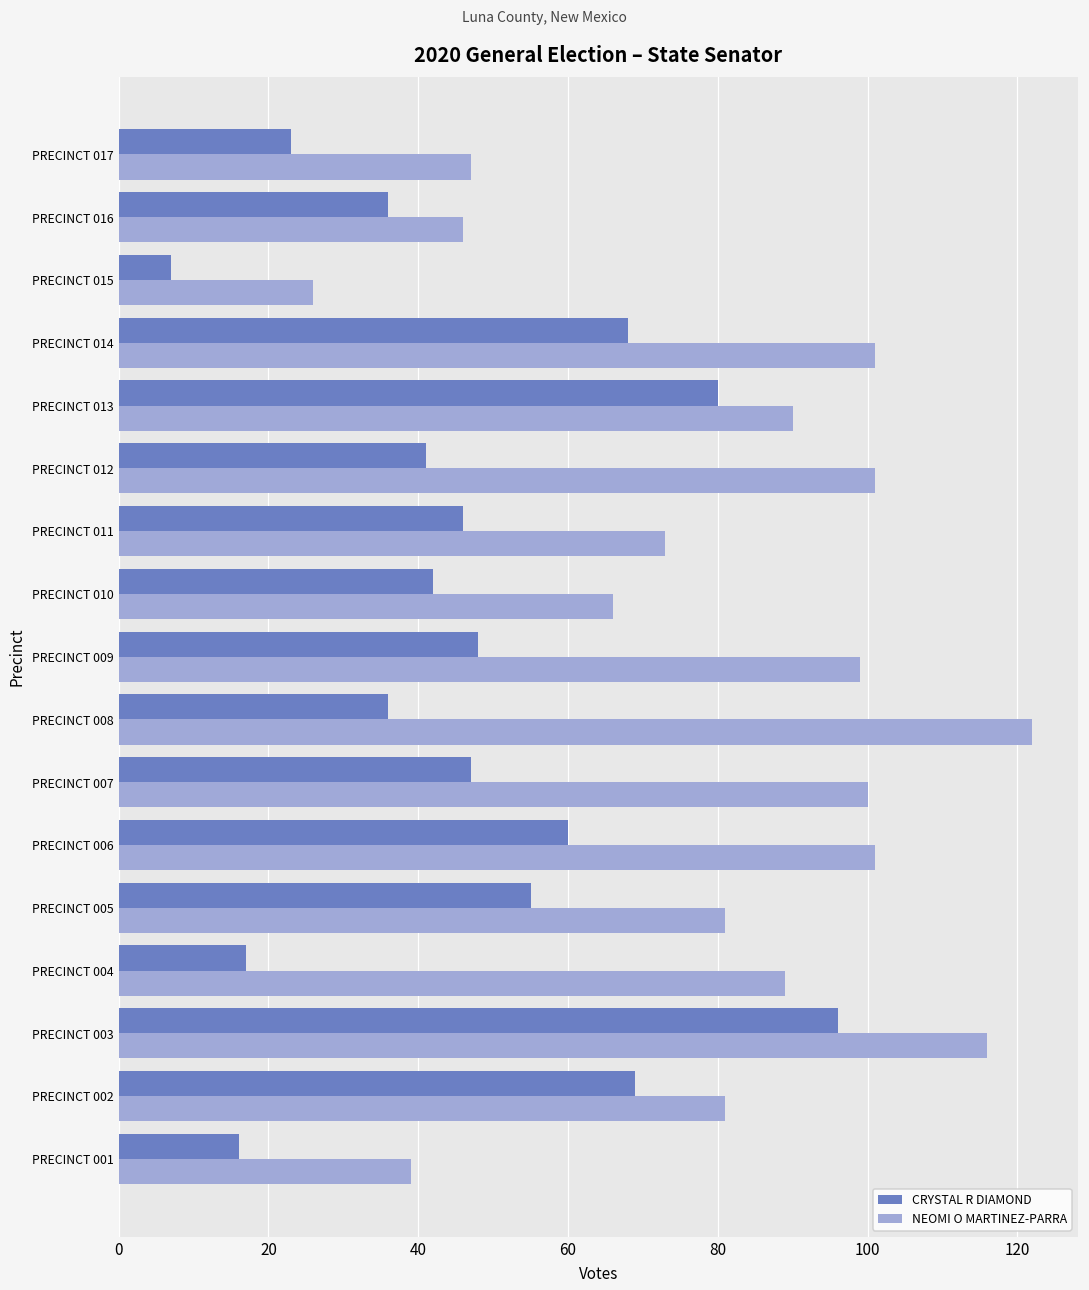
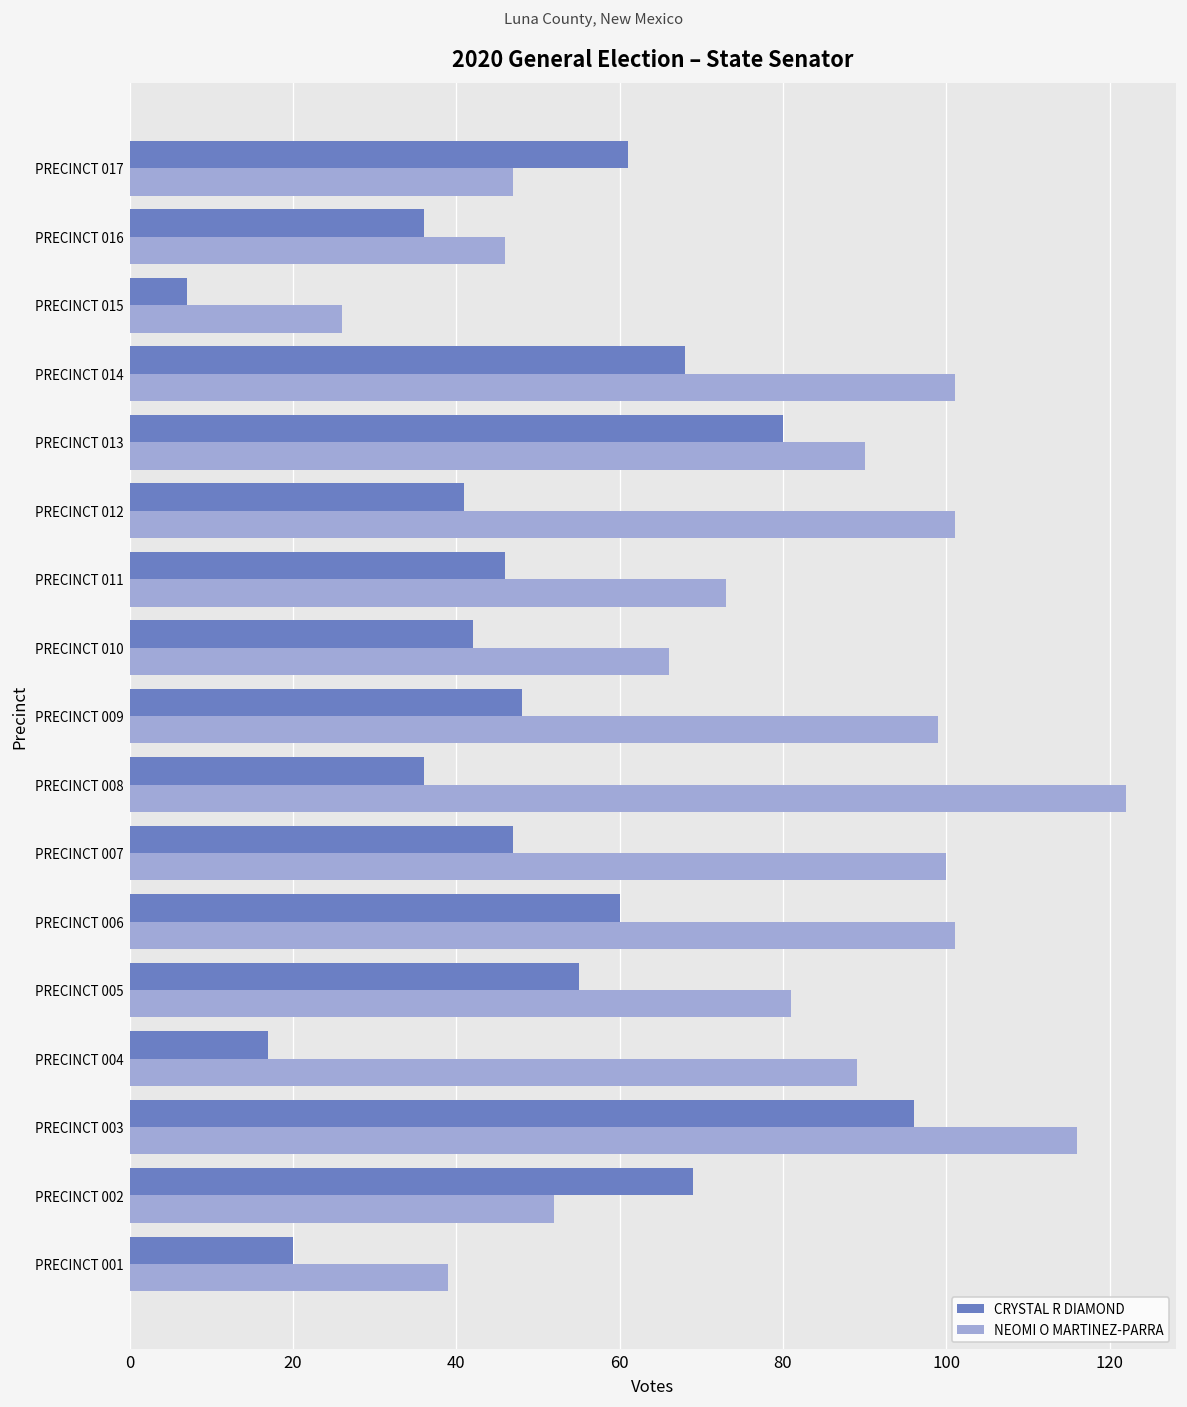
  {
    "CRYSTAL R DIAMOND": {
-     "PRECINCT 017": 23,
+     "PRECINCT 017": 61,
      "PRECINCT 016": 36,
      "PRECINCT 015": 7,
      "PRECINCT 014": 68,
      "PRECINCT 013": 80,
      "PRECINCT 012": 41,
      "PRECINCT 011": 46,
      "PRECINCT 010": 42,
      "PRECINCT 009": 48,
      "PRECINCT 008": 36,
      "PRECINCT 007": 47,
      "PRECINCT 006": 60,
      "PRECINCT 005": 55,
      "PRECINCT 004": 17,
      "PRECINCT 003": 96,
      "PRECINCT 002": 69,
-     "PRECINCT 001": 16
+     "PRECINCT 001": 20
    },
    "NEOMI O MARTINEZ-PARRA": {
      "PRECINCT 017": 47,
      "PRECINCT 016": 46,
      "PRECINCT 015": 26,
      "PRECINCT 014": 101,
      "PRECINCT 013": 90,
      "PRECINCT 012": 101,
      "PRECINCT 011": 73,
      "PRECINCT 010": 66,
      "PRECINCT 009": 99,
      "PRECINCT 008": 122,
      "PRECINCT 007": 100,
      "PRECINCT 006": 101,
      "PRECINCT 005": 81,
      "PRECINCT 004": 89,
      "PRECINCT 003": 116,
-     "PRECINCT 002": 81,
+     "PRECINCT 002": 52,
      "PRECINCT 001": 39
    }
  }
